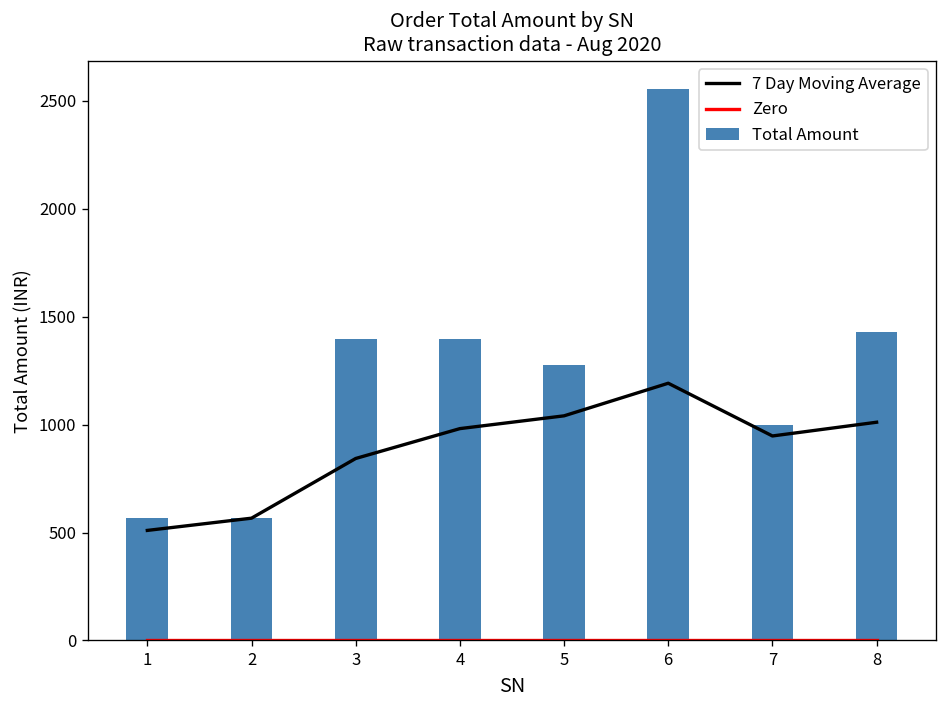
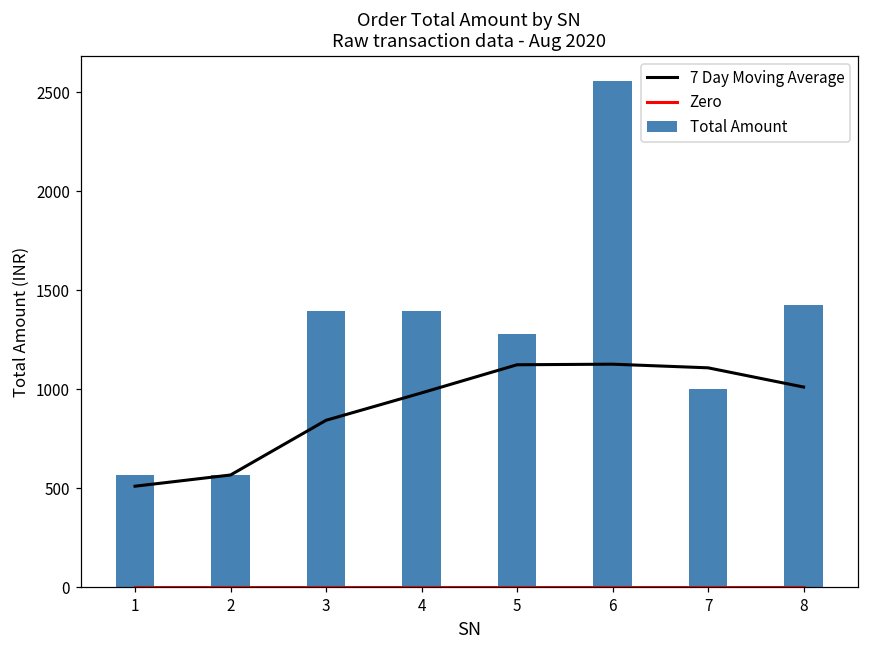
  {
    "7 Day Moving Average": {
      "1": 510,
      "2": 570,
      "3": 840,
      "4": 980,
-     "5": 1040,
-     "6": 1190,
-     "7": 950,
+     "5": 1120,
+     "6": 1130,
+     "7": 1110,
      "8": 1010
    },
    "Total Amount": {
      "1": 570,
      "2": 570,
      "3": 1400,
      "4": 1400,
      "5": 1280,
      "6": 2560,
      "7": 1000,
      "8": 1430
    },
    "Zero": {
      "1": 0,
      "2": 0,
      "3": 0,
      "4": 0,
      "5": 0,
      "6": 0,
      "7": 0,
      "8": 0
    }
  }
